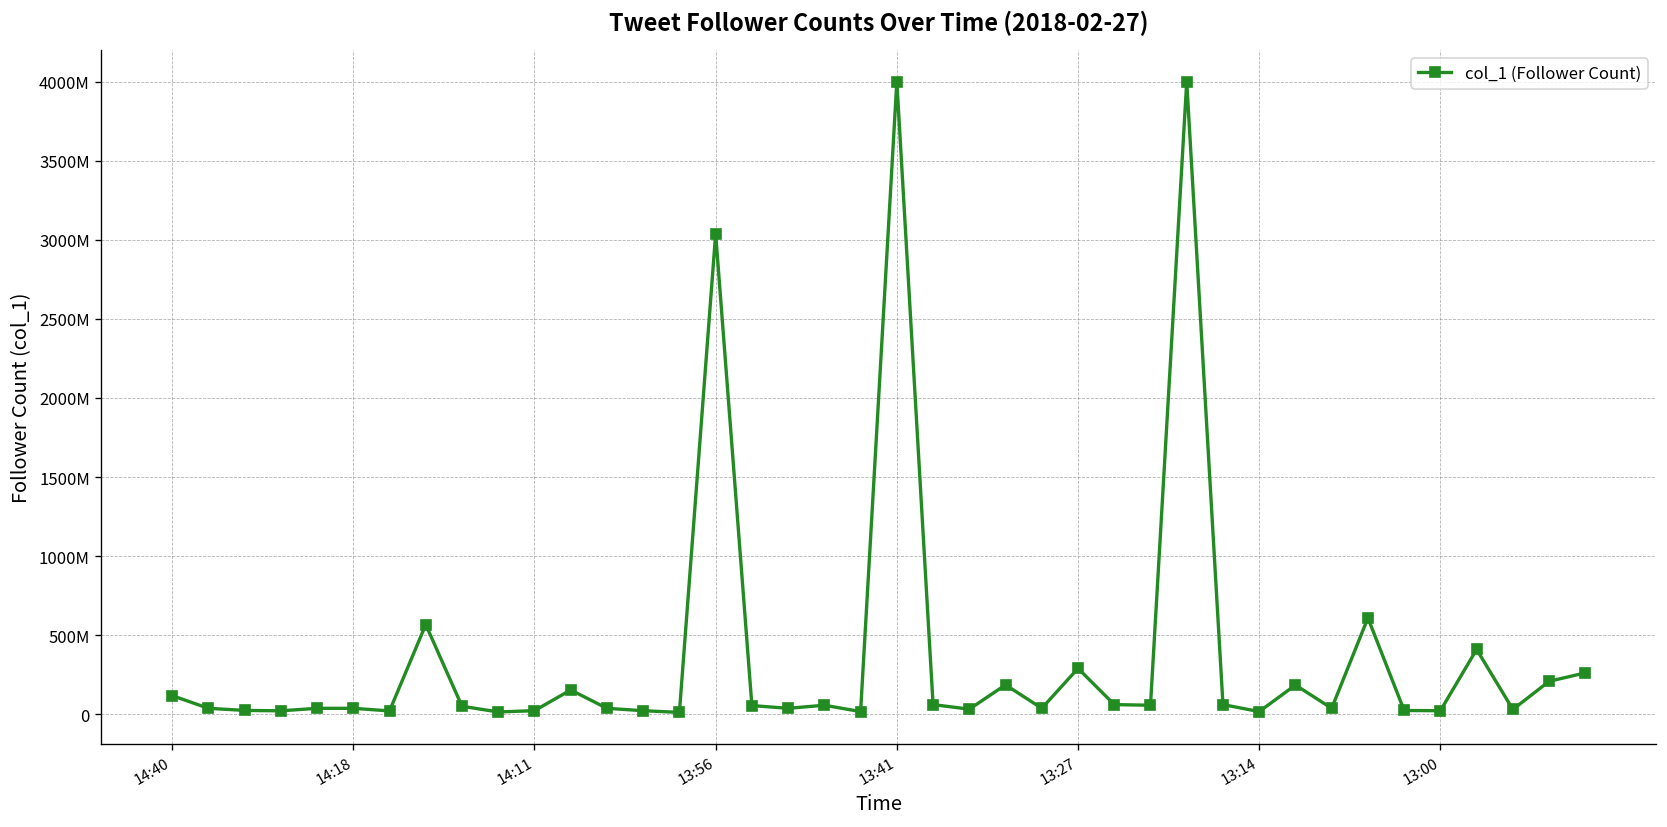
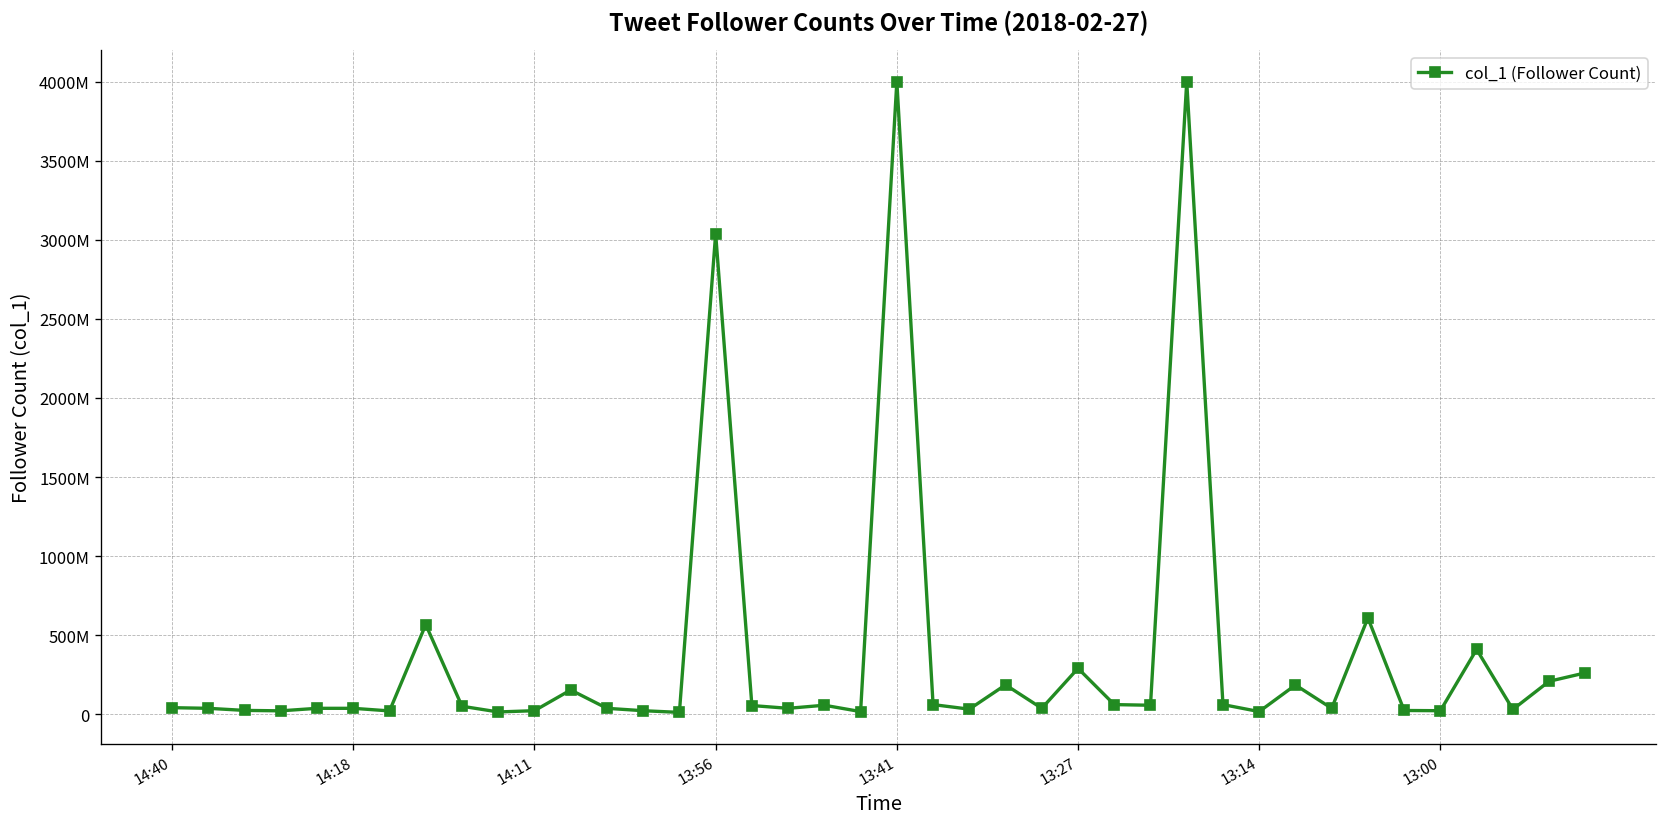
  {
-   "14:40": 120000000,
+   "14:40": 40000000,
    "14:18": 40000000,
    "13:56": 3040000000,
    "13:41": 4000000000,
    "13:27": 290000000,
    "13:14": 20000000,
    "13:00": 20000000
  }
